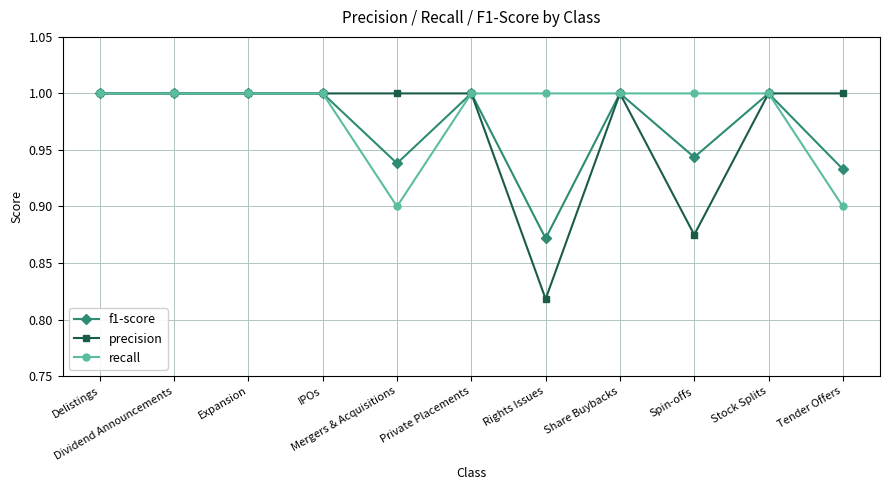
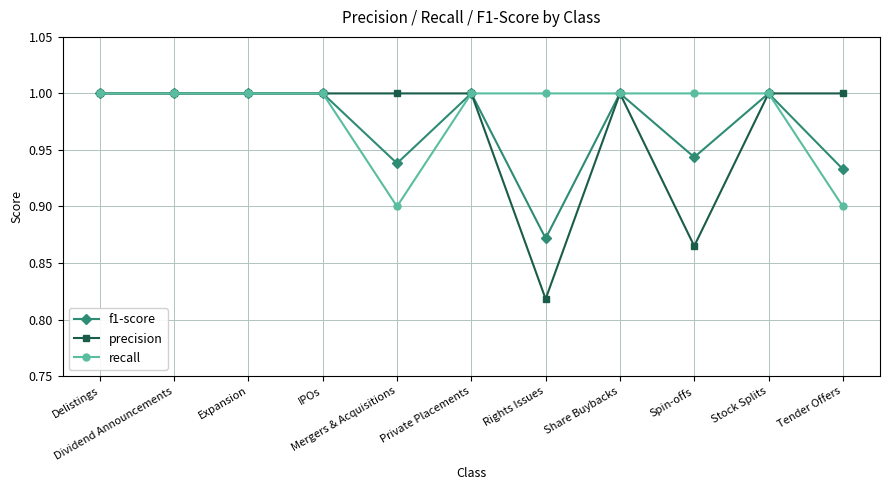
  {
    "f1-score": {
      "Mergers & Acquisitions": 0.938,
      "Rights Issues": 0.872,
      "Spin-offs": 0.944,
      "Tender Offers": 0.933
    },
    "precision": {
      "Mergers & Acquisitions": 1.000,
      "Rights Issues": 0.818,
-     "Spin-offs": 0.875,
+     "Spin-offs": 0.865,
      "Tender Offers": 1.000
    },
    "recall": {
      "Mergers & Acquisitions": 0.900,
      "Rights Issues": 1.000,
      "Spin-offs": 1.000,
      "Tender Offers": 0.900
    }
  }
